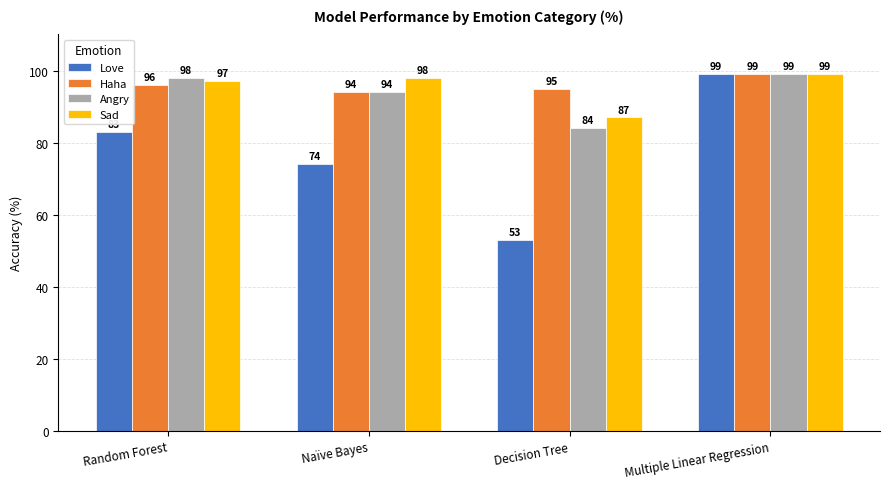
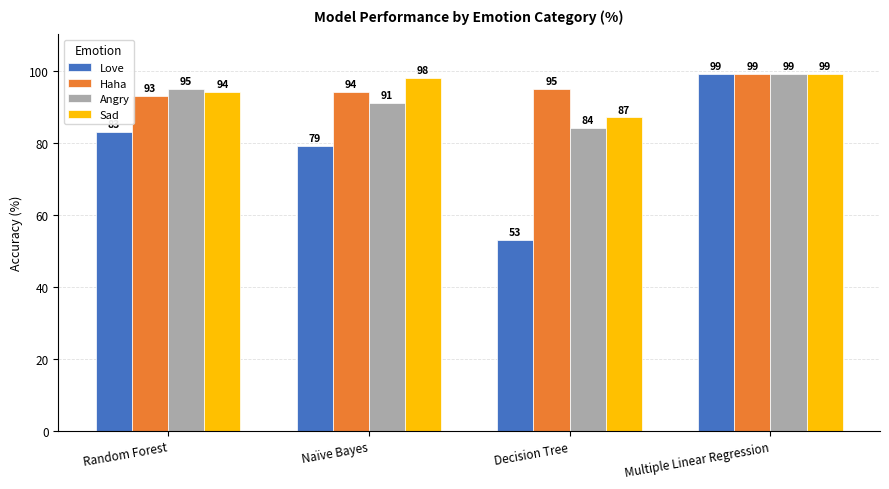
  {
    "Love": {
-     "Naïve Bayes": 74,
+     "Naïve Bayes": 79,
      "Decision Tree": 53,
      "Multiple Linear Regression": 99
    },
    "Haha": {
-     "Random Forest": 96,
+     "Random Forest": 93,
      "Naïve Bayes": 94,
      "Decision Tree": 95,
      "Multiple Linear Regression": 99
    },
    "Angry": {
-     "Random Forest": 98,
-     "Naïve Bayes": 94,
+     "Random Forest": 95,
+     "Naïve Bayes": 91,
      "Decision Tree": 84,
      "Multiple Linear Regression": 99
    },
    "Sad": {
-     "Random Forest": 97,
+     "Random Forest": 94,
      "Naïve Bayes": 98,
      "Decision Tree": 87,
      "Multiple Linear Regression": 99
    }
  }
